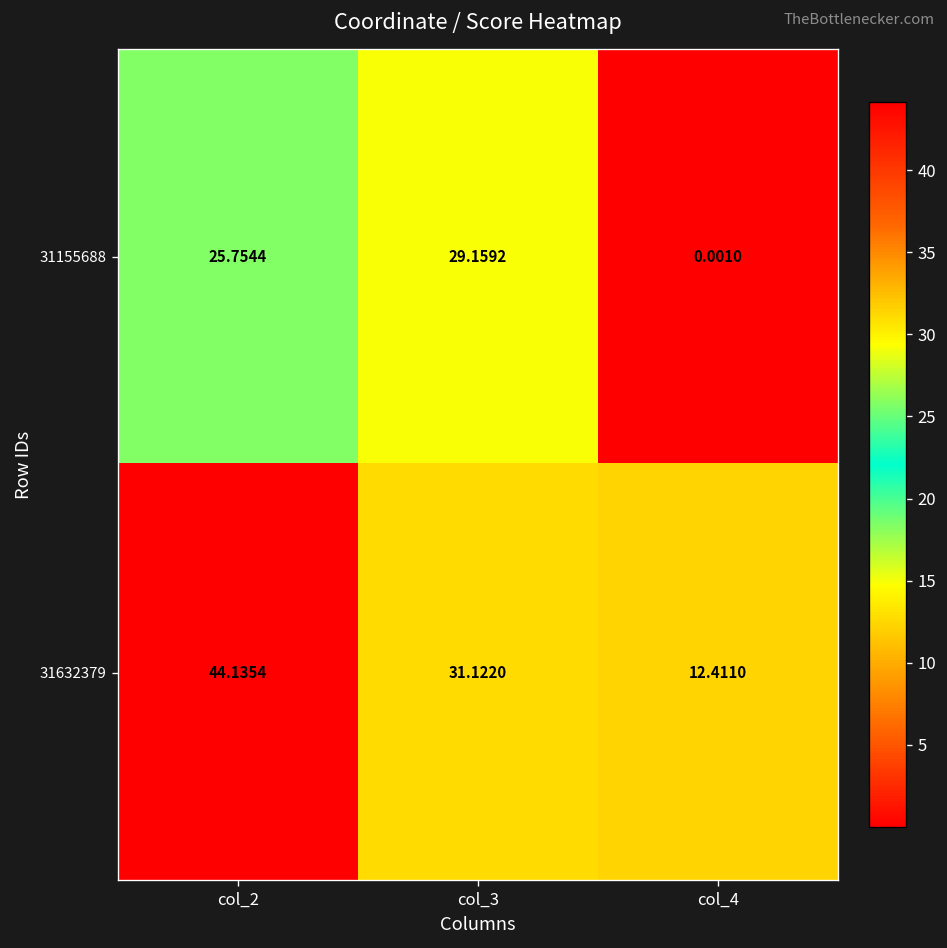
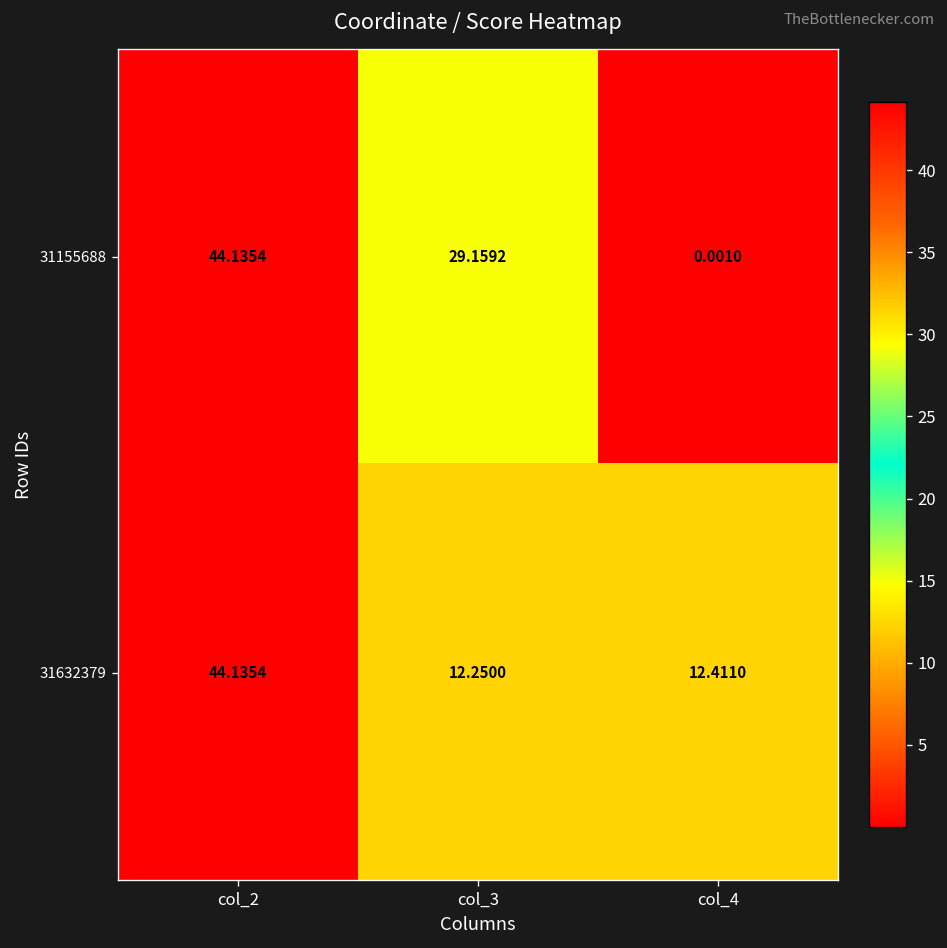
  {
    "31155688": {
-     "col_2": 25.7544,
+     "col_2": 44.1354,
      "col_3": 29.1592,
      "col_4": 0.0010
    },
    "31632379": {
      "col_2": 44.1354,
-     "col_3": 31.1220,
+     "col_3": 12.2500,
      "col_4": 12.4110
    }
  }
